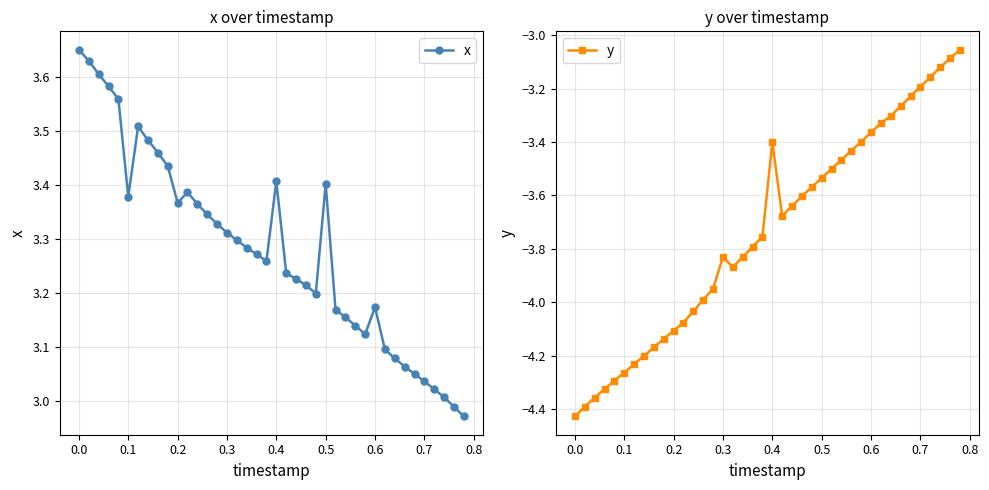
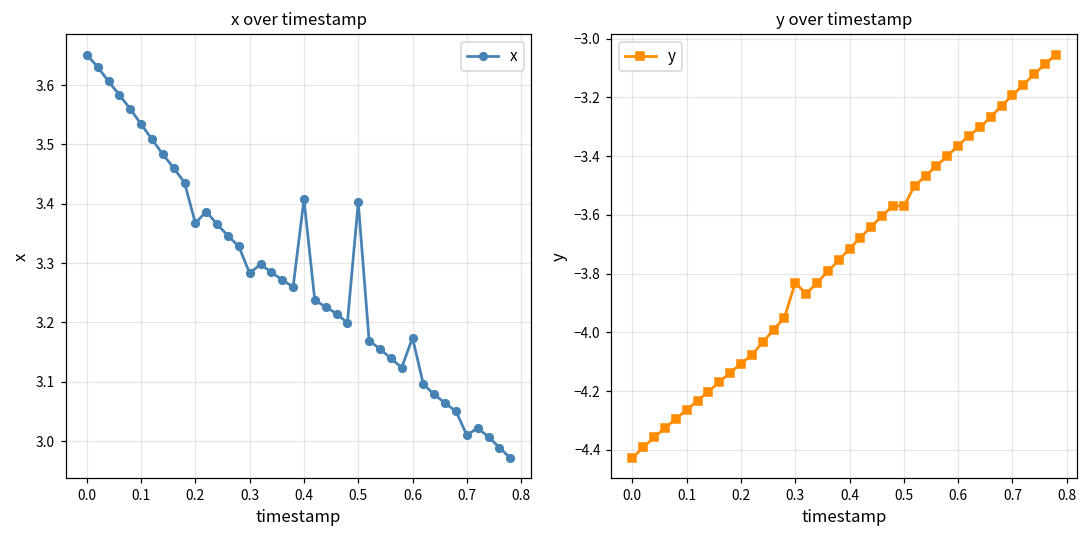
  {
    "x over timestamp": {
      "0.0": 3.65,
-     "0.1": 3.38,
+     "0.1": 3.53,
      "0.2": 3.37,
-     "0.3": 3.31,
+     "0.3": 3.28,
      "0.4": 3.41,
      "0.5": 3.40,
      "0.6": 3.17,
-     "0.7": 3.04
+     "0.7": 3.01
    },
    "y over timestamp": {
      "0.0": -4.43,
      "0.1": -4.26,
      "0.2": -4.11,
      "0.3": -3.83,
-     "0.4": -3.40,
-     "0.5": -3.54,
+     "0.4": -3.72,
+     "0.5": -3.57,
      "0.6": -3.36,
      "0.7": -3.19
    }
  }
